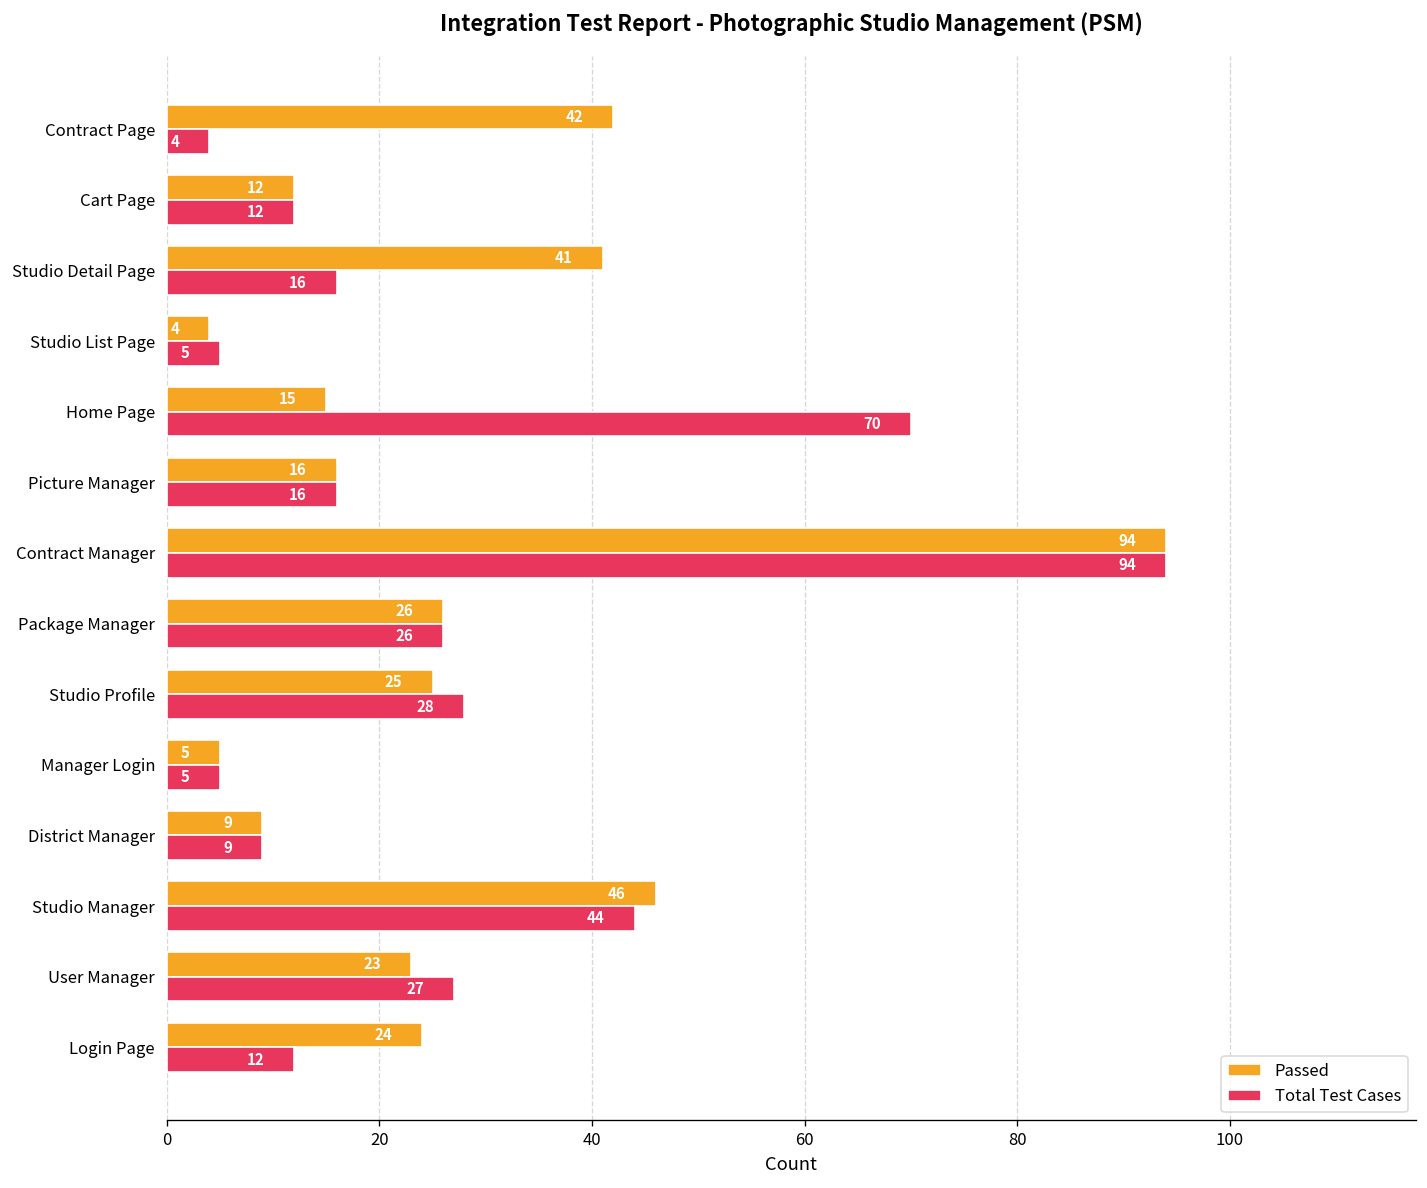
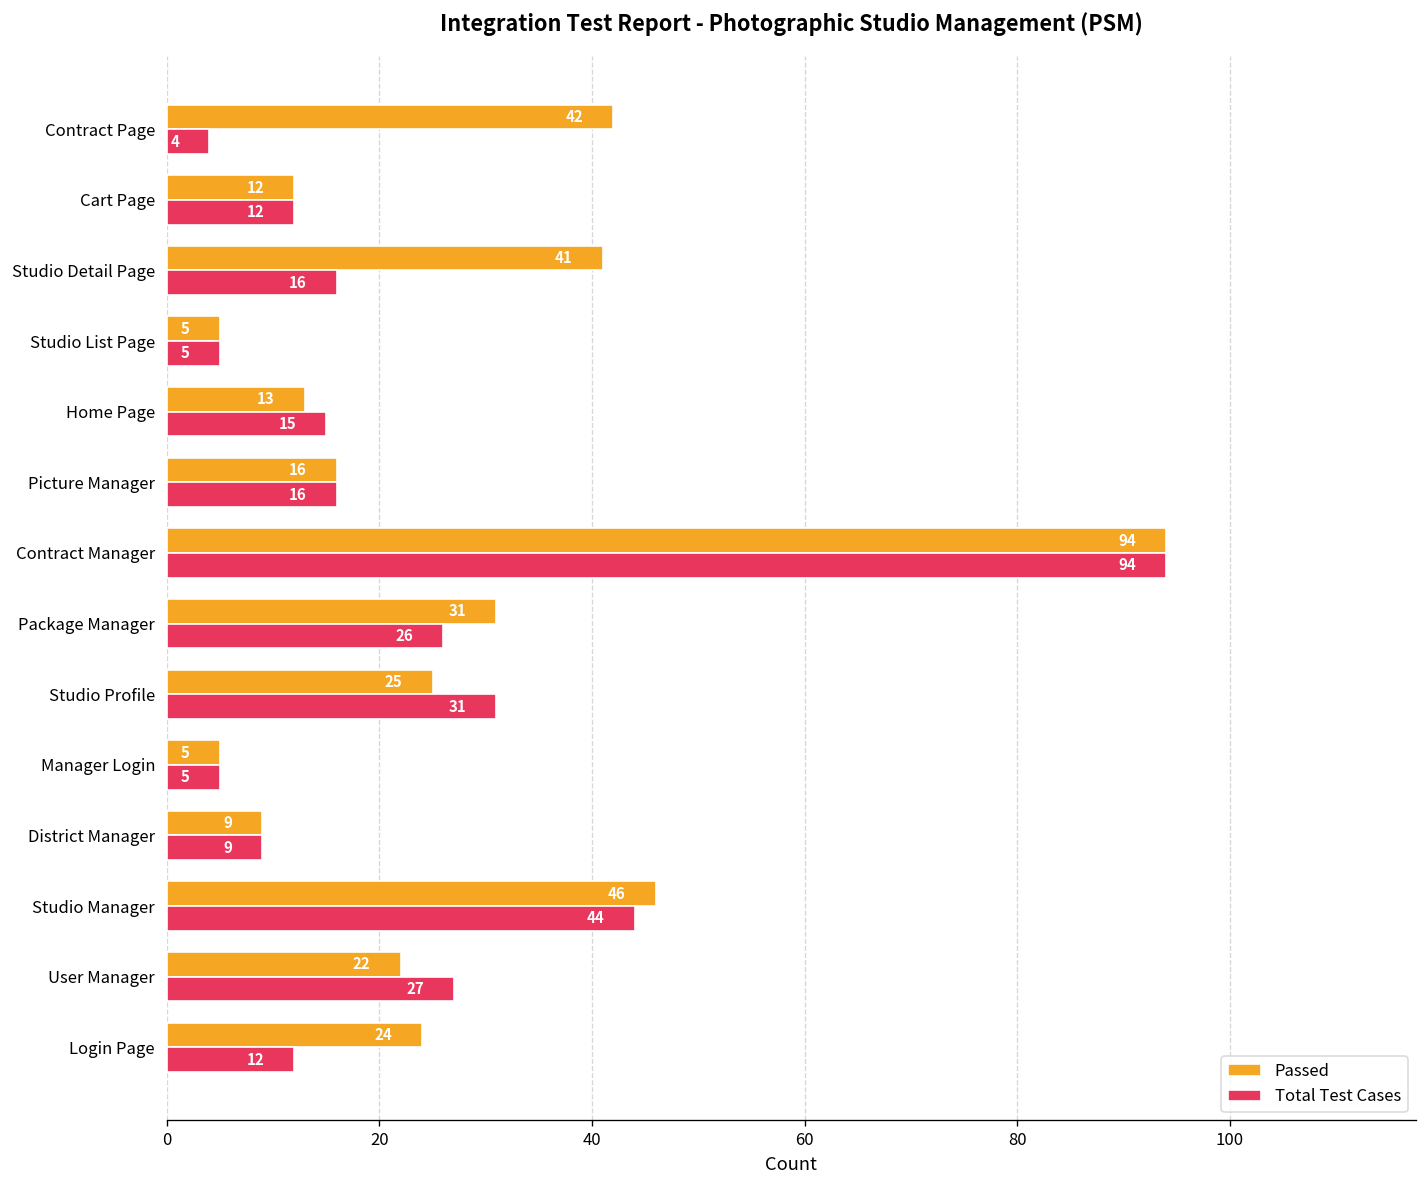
  {
    "Passed": {
      "Contract Page": 42,
      "Cart Page": 12,
      "Studio Detail Page": 41,
-     "Studio List Page": 4,
-     "Home Page": 15,
+     "Studio List Page": 5,
+     "Home Page": 13,
      "Picture Manager": 16,
      "Contract Manager": 94,
-     "Package Manager": 26,
+     "Package Manager": 31,
      "Studio Profile": 25,
      "Manager Login": 5,
      "District Manager": 9,
      "Studio Manager": 46,
-     "User Manager": 23,
+     "User Manager": 22,
      "Login Page": 24
    },
    "Total Test Cases": {
      "Contract Page": 4,
      "Cart Page": 12,
      "Studio Detail Page": 16,
      "Studio List Page": 5,
-     "Home Page": 70,
+     "Home Page": 15,
      "Picture Manager": 16,
      "Contract Manager": 94,
      "Package Manager": 26,
-     "Studio Profile": 28,
+     "Studio Profile": 31,
      "Manager Login": 5,
      "District Manager": 9,
      "Studio Manager": 44,
      "User Manager": 27,
      "Login Page": 12
    }
  }
